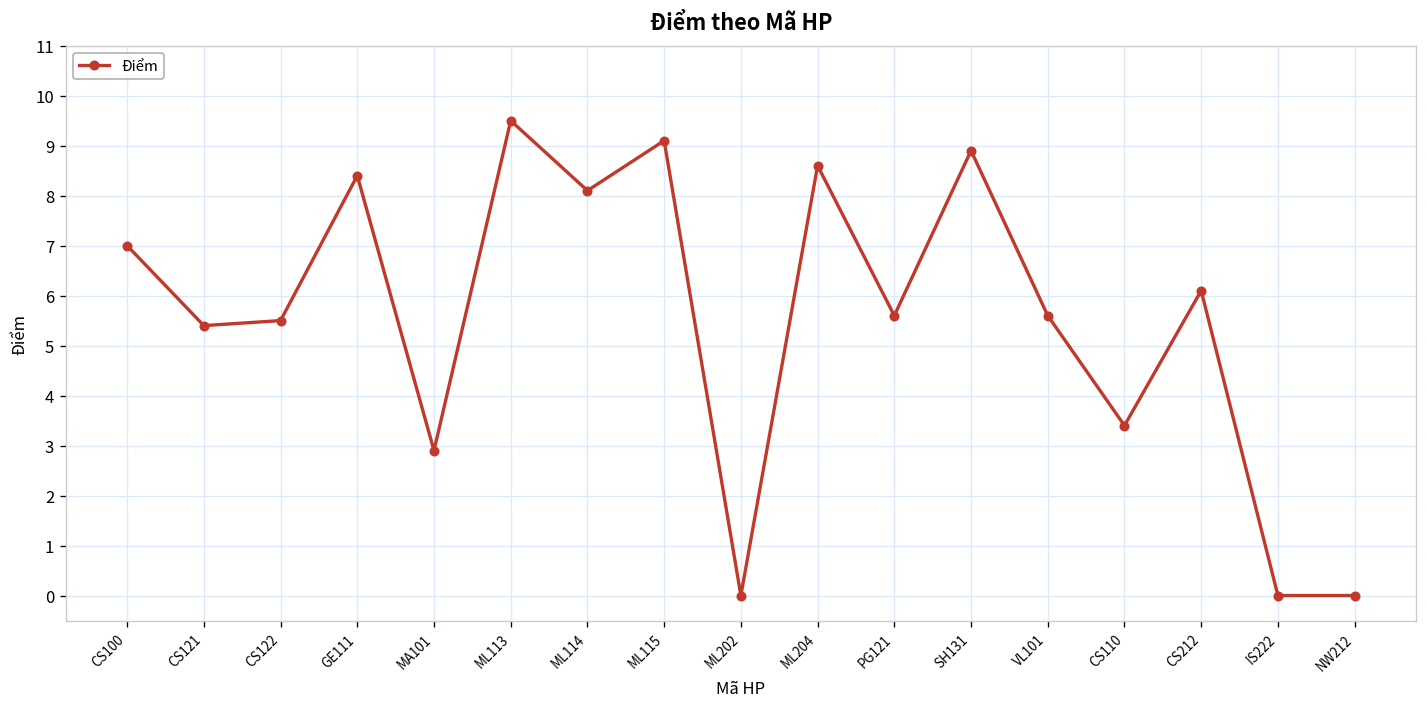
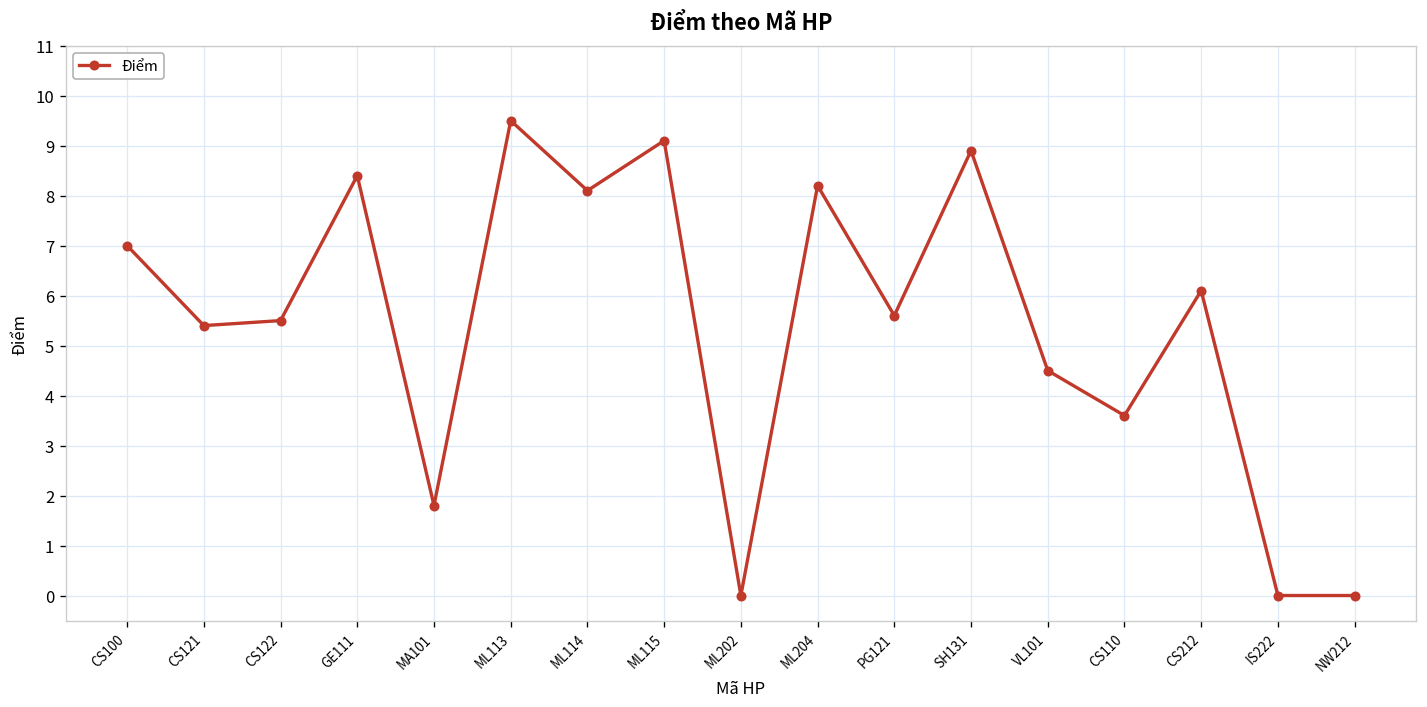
  {
    "CS100": 7.0,
    "CS121": 5.4,
    "CS122": 5.5,
    "GE111": 8.4,
-   "MA101": 2.9,
+   "MA101": 1.8,
    "ML113": 9.5,
    "ML114": 8.1,
    "ML115": 9.1,
    "ML202": 0.0,
-   "ML204": 8.6,
+   "ML204": 8.2,
    "PG121": 5.6,
    "SH131": 8.9,
-   "VL101": 5.6,
-   "CS110": 3.4,
+   "VL101": 4.5,
+   "CS110": 3.6,
    "CS212": 6.1,
    "IS222": 0.0,
    "NW212": 0.0
  }
